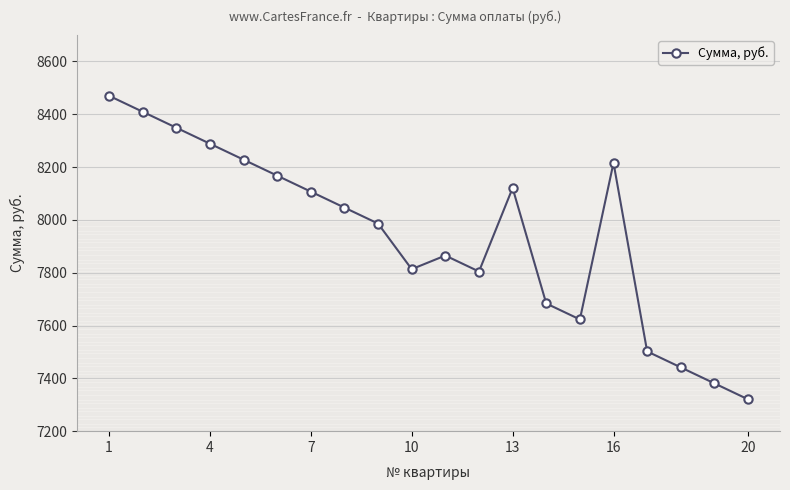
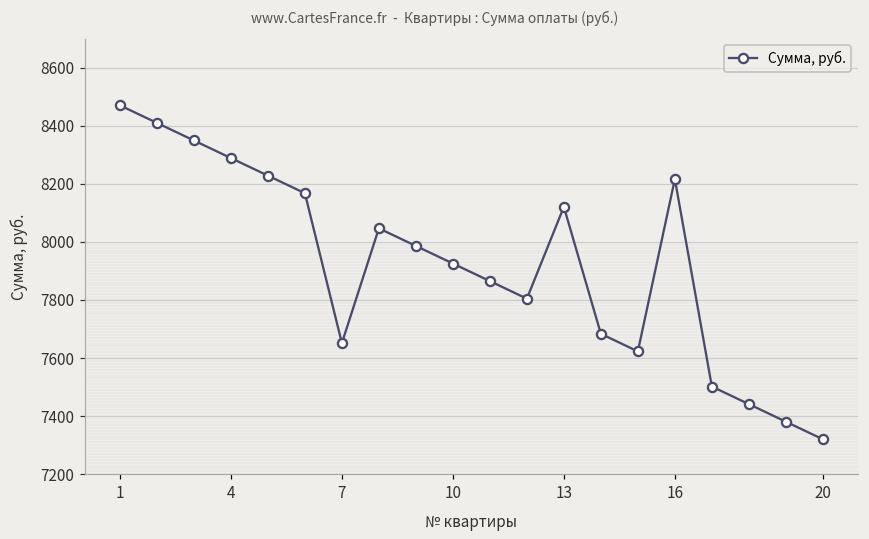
  {
    "1": 8470,
    "4": 8290,
-   "7": 8110,
-   "10": 7810,
+   "7": 7650,
+   "10": 7930,
    "13": 8120,
    "16": 8220,
    "20": 7320
  }
